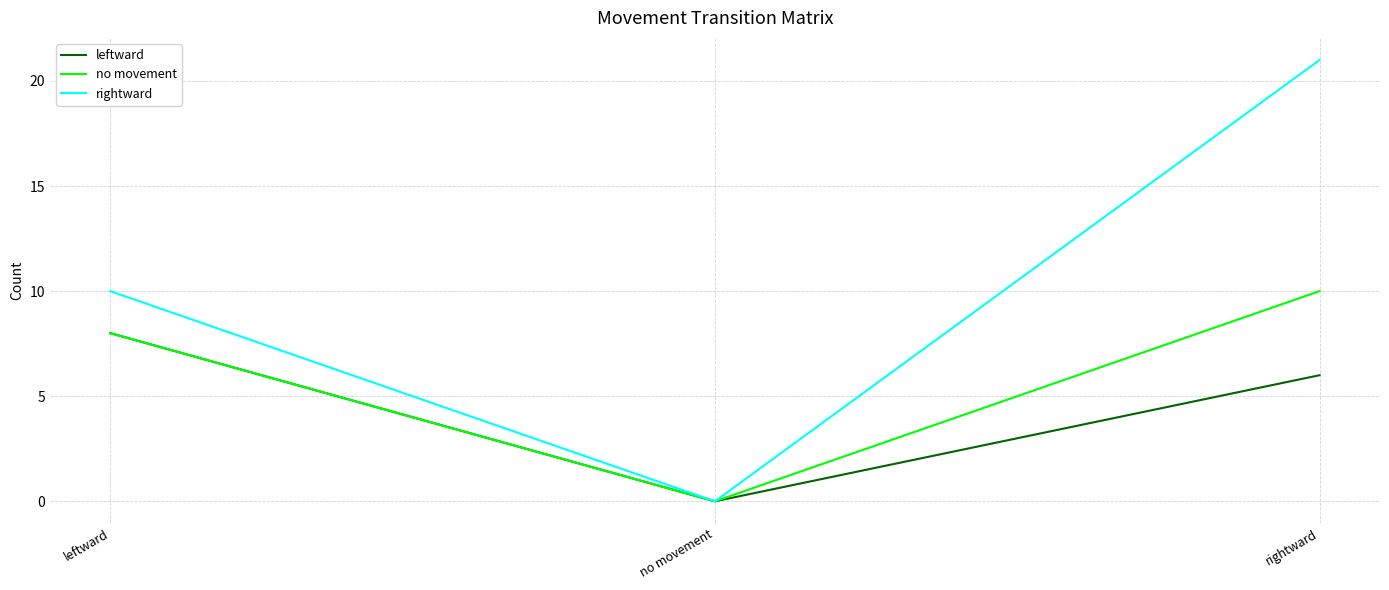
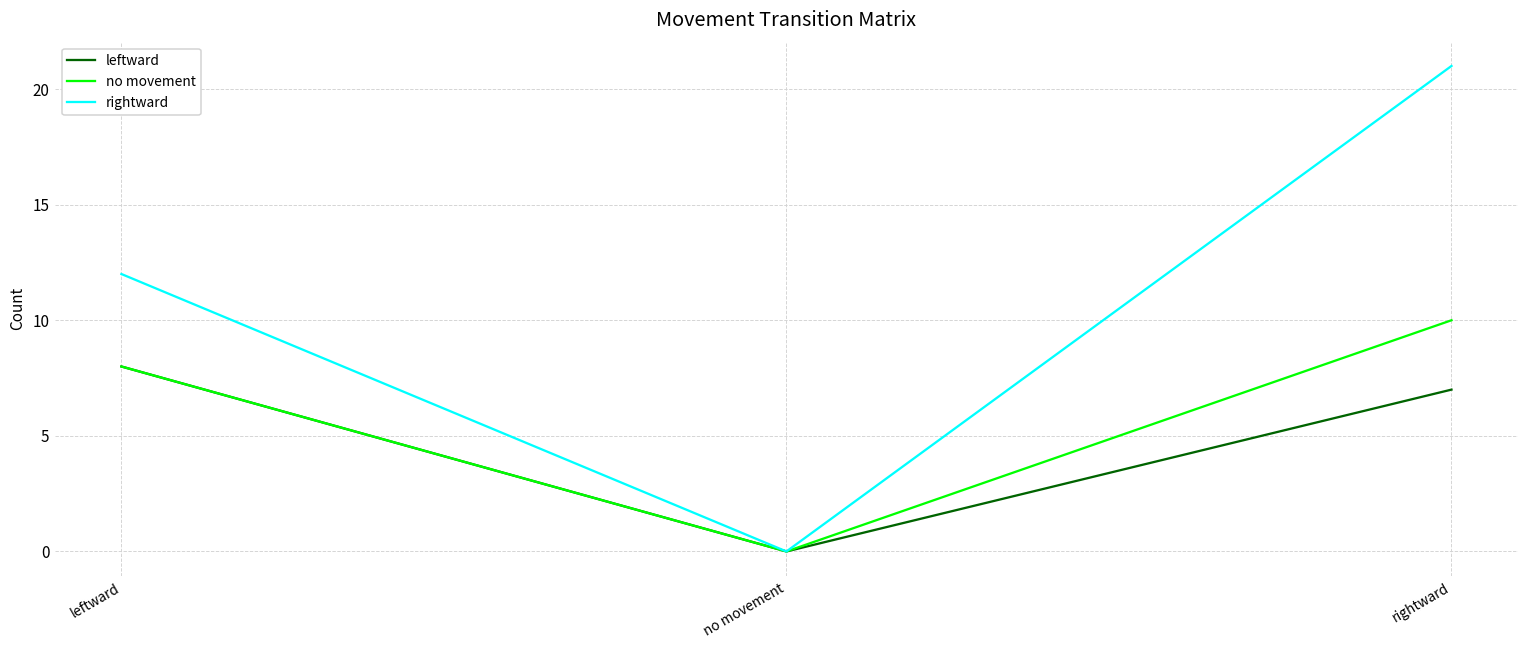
  {
    "leftward": {
-     "rightward": 6
+     "rightward": 7
    },
    "no movement": {
      "rightward": 10
    },
    "rightward": {
-     "leftward": 10,
+     "leftward": 12,
      "rightward": 21
    }
  }
